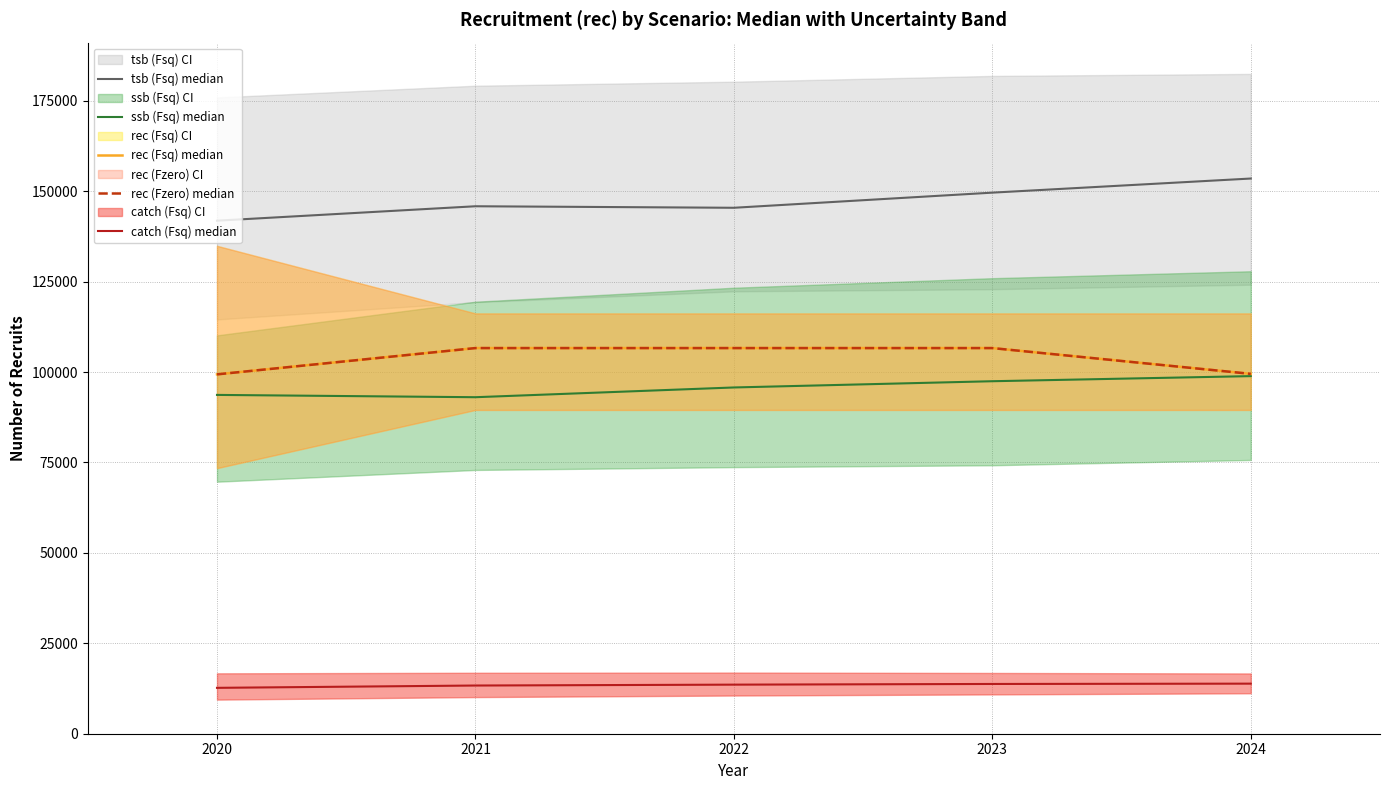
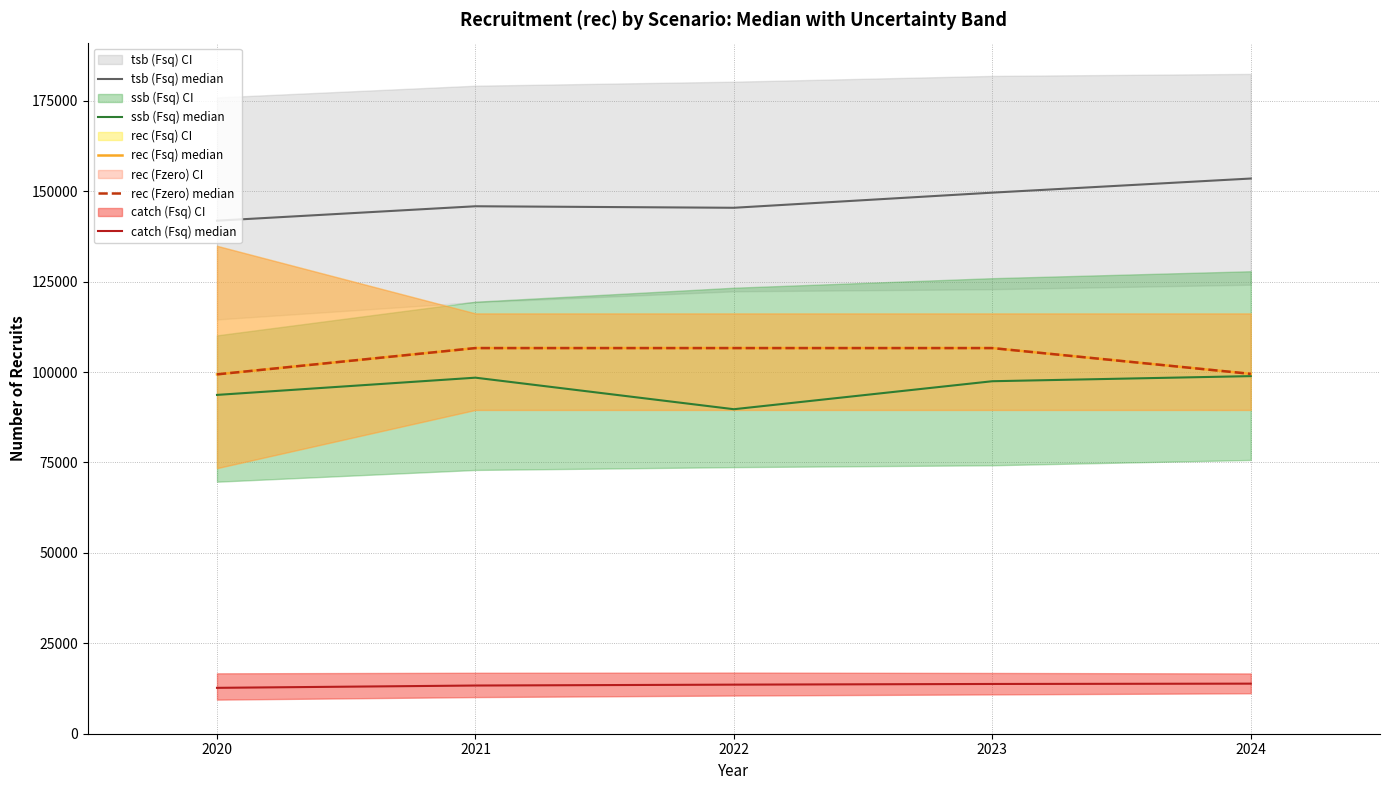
  {
    "tsb (Fsq) median": {
      "2021": 146000,
      "2022": 145000,
      "2023": 150000,
      "2024": 154000
    },
    "ssb (Fsq) median": {
      "2020": 94000,
-     "2021": 93000,
-     "2022": 96000,
+     "2021": 98000,
+     "2022": 90000,
      "2023": 97000
    }
  }
